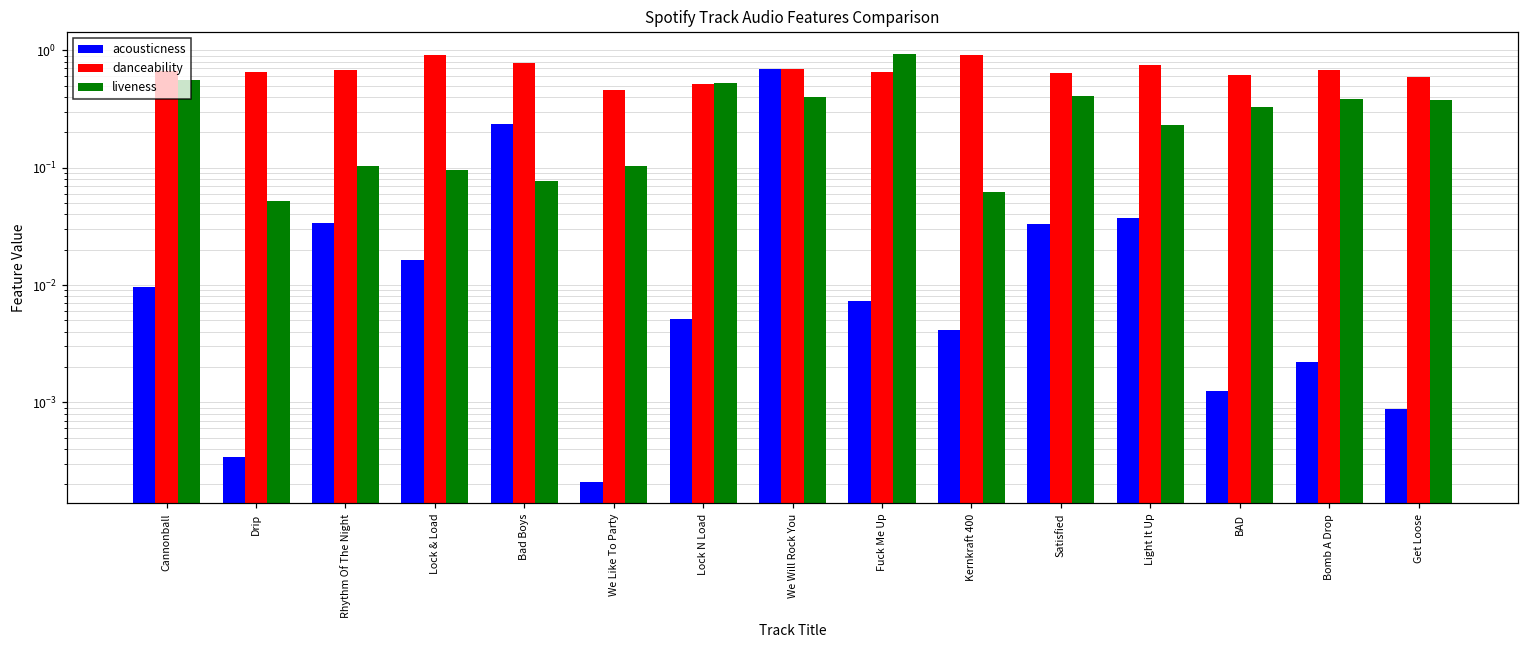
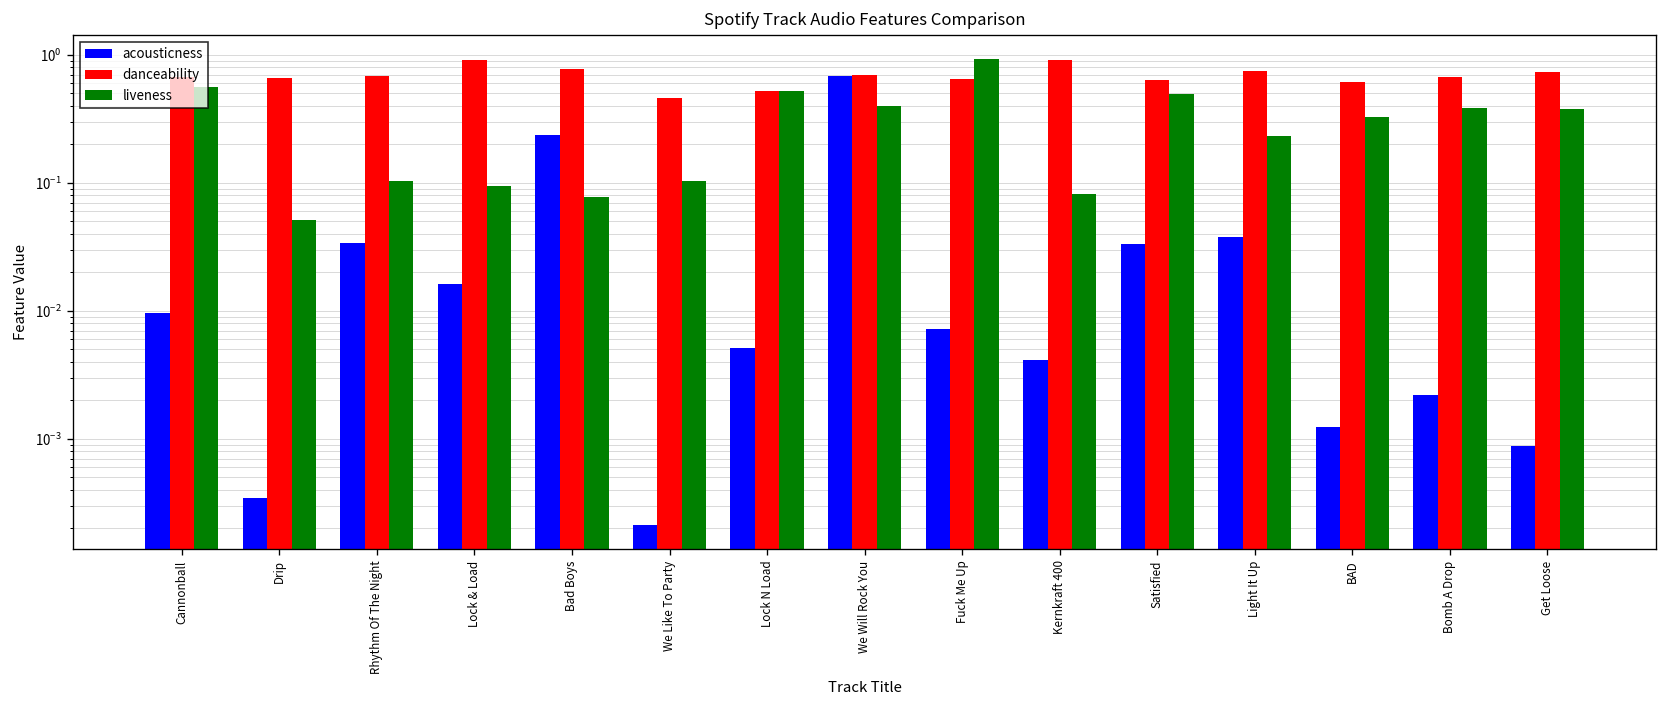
  {
    "acousticness": {
      "Cannonball": 0.01,
      "Drip": 0.00034,
      "Rhythm Of The Night": 0.034,
      "Lock & Load": 0.016,
      "Bad Boys": 0.24,
      "We Like To Party": 0.00021,
      "Lock N Load": 0.005,
      "We Will Rock You": 0.7,
      "Fuck Me Up": 0.007,
      "Kernkraft 400": 0.0042,
      "Satisfied": 0.033,
      "Light It Up": 0.038,
      "BAD": 0.0013,
      "Bomb A Drop": 0.0022,
      "Get Loose": 0.0009
    },
    "danceability": {
      "Drip": 0.7,
      "Rhythm Of The Night": 0.7,
      "Lock & Load": 0.9,
      "Bad Boys": 0.8,
      "We Like To Party": 0.46,
      "Lock N Load": 0.5,
      "We Will Rock You": 0.7,
      "Fuck Me Up": 0.7,
      "Kernkraft 400": 0.9,
      "Satisfied": 0.6,
      "Light It Up": 0.7,
      "BAD": 0.6,
      "Bomb A Drop": 0.7,
-     "Get Loose": 0.6
+     "Get Loose": 0.7
    },
    "liveness": {
      "Drip": 0.05,
      "Rhythm Of The Night": 0.10,
      "Lock & Load": 0.10,
      "Bad Boys": 0.08,
      "We Like To Party": 0.10,
      "Lock N Load": 0.5,
      "We Will Rock You": 0.40,
      "Fuck Me Up": 0.9,
-     "Kernkraft 400": 0.06,
-     "Satisfied": 0.40,
+     "Kernkraft 400": 0.08,
+     "Satisfied": 0.5,
      "Light It Up": 0.23,
      "BAD": 0.33,
      "Bomb A Drop": 0.39,
      "Get Loose": 0.38
    }
  }
